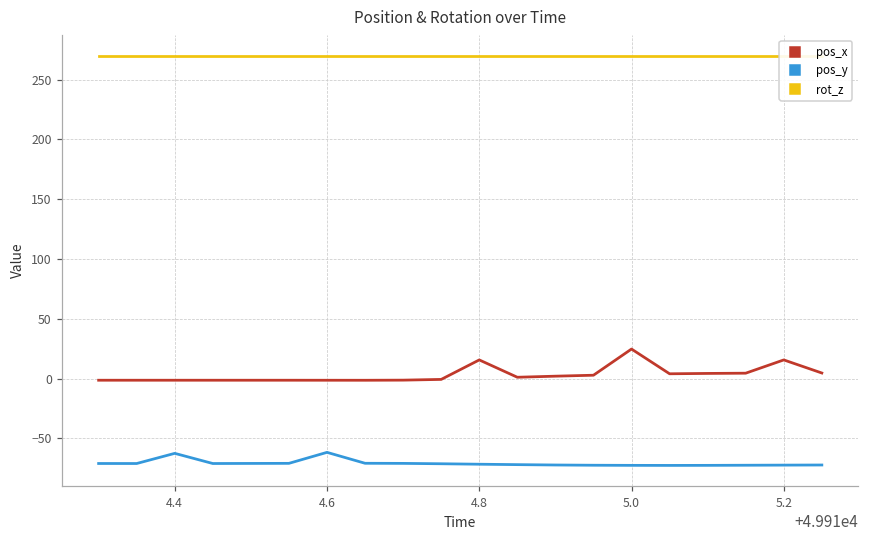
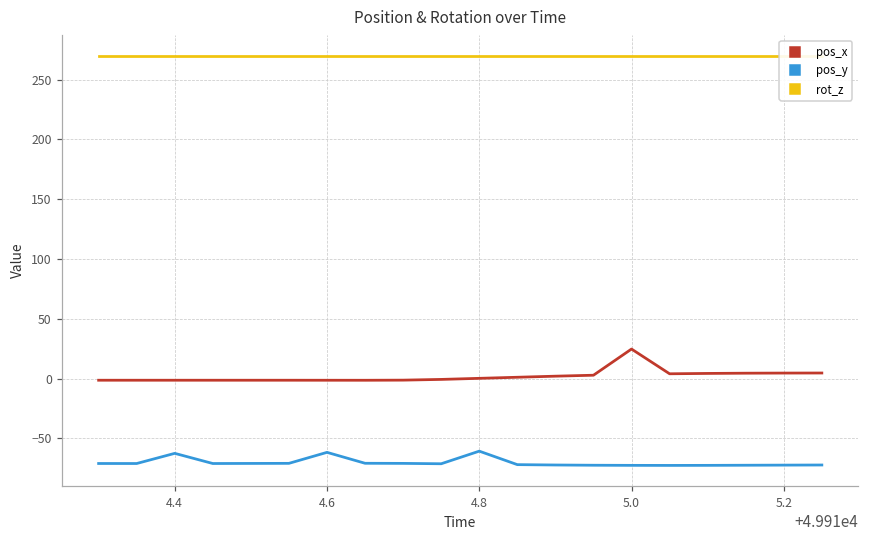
  {
    "pos_x": {
      "4.4": -1,
      "4.6": -1,
-     "4.8": 16,
+     "4.8": 0,
      "5.0": 25,
-     "5.2": 16
+     "5.2": 5
    },
    "pos_y": {
      "4.4": -63,
      "4.6": -62,
-     "4.8": -72,
+     "4.8": -61,
      "5.0": -73,
      "5.2": -72
    },
    "rot_z": {
      "4.4": 270,
      "4.6": 270,
      "4.8": 270,
      "5.0": 270
    }
  }
